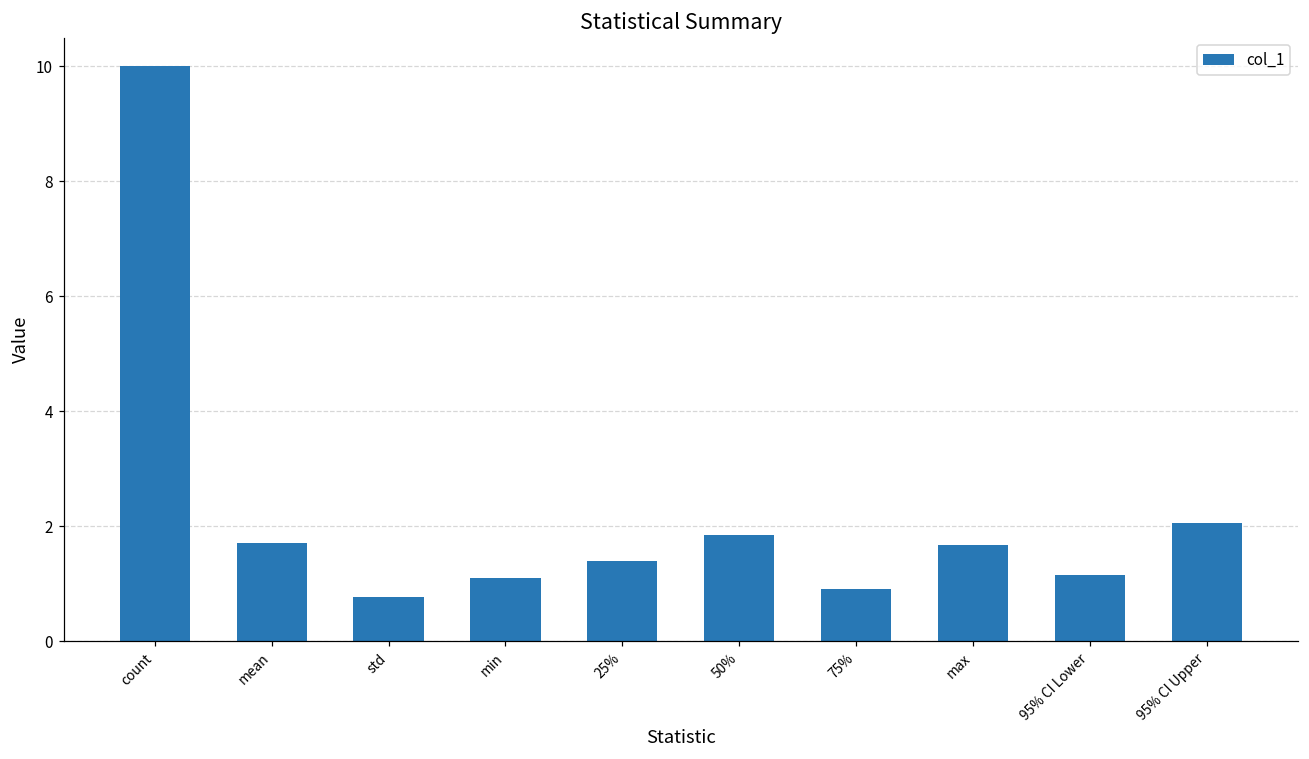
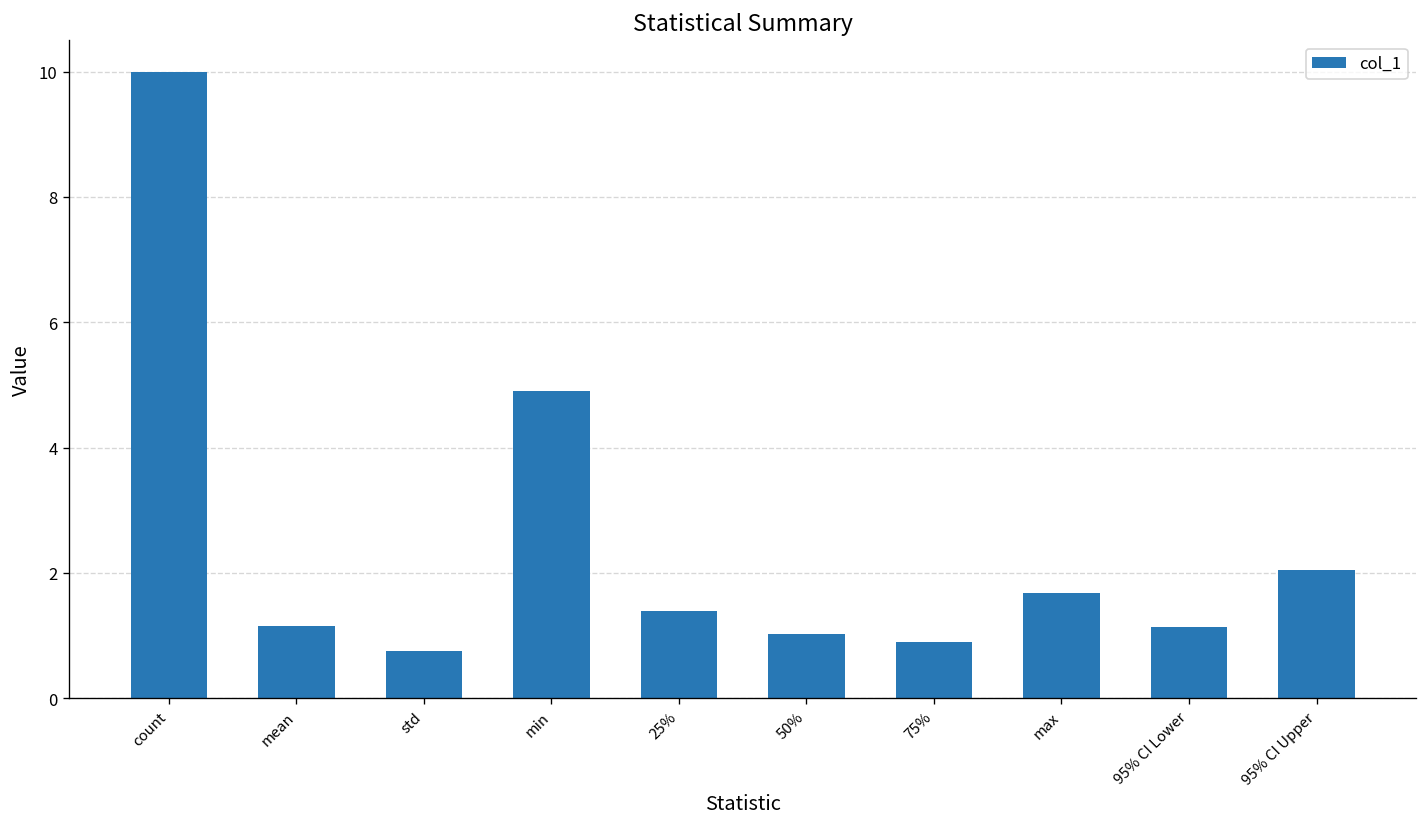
  {
    "count": 10.0,
-   "mean": 1.7,
+   "mean": 1.1,
    "std": 0.8,
-   "min": 1.1,
+   "min": 4.9,
    "25%": 1.4,
-   "50%": 1.8,
+   "50%": 1.0,
    "75%": 0.9,
    "max": 1.7,
    "95% CI Lower": 1.1,
    "95% CI Upper": 2.1
  }
